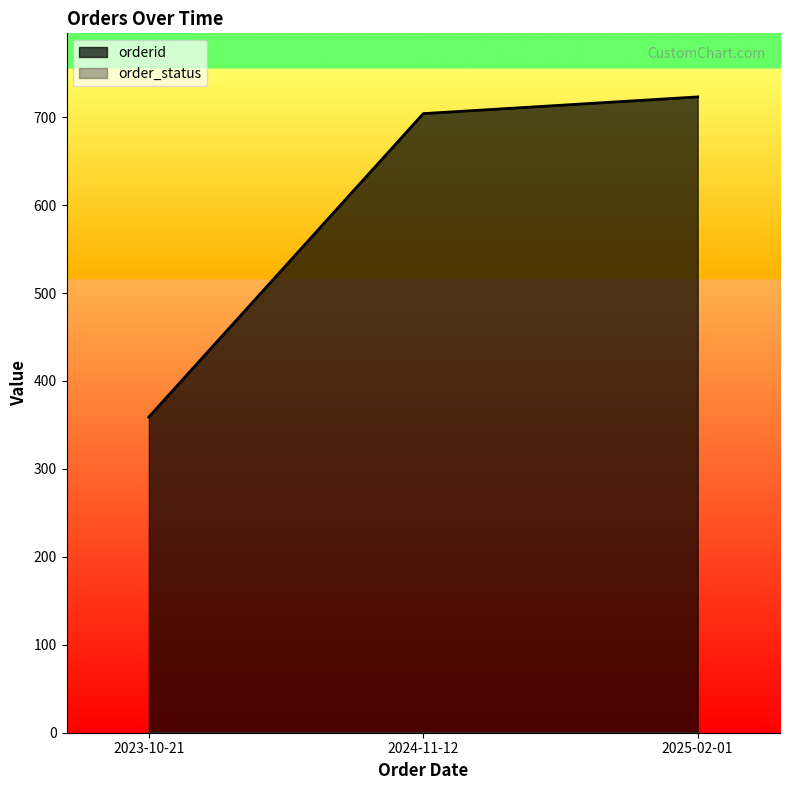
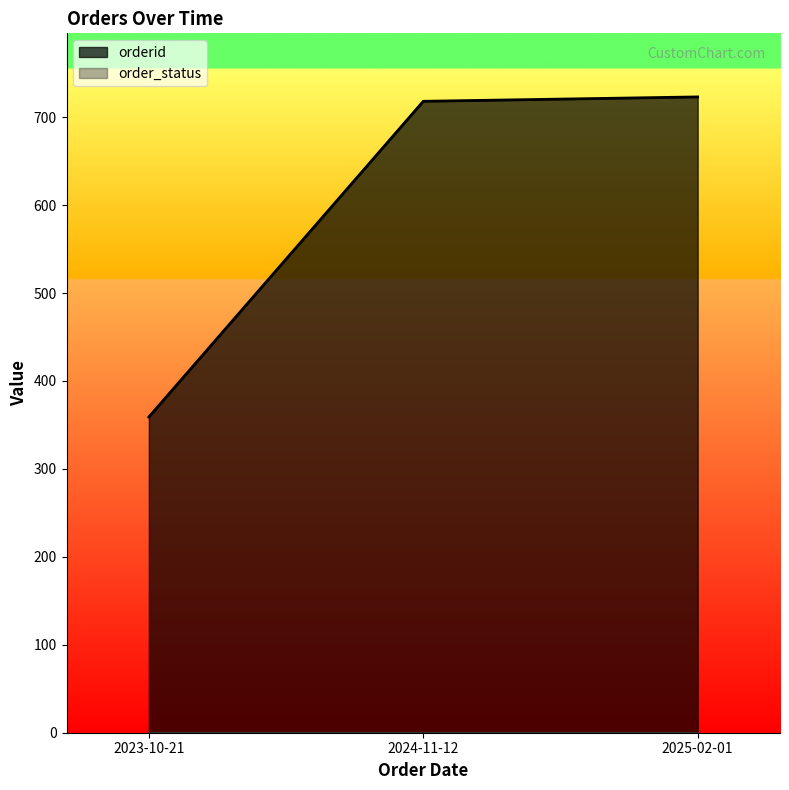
  {
    "orderid": {
      "2023-10-21": 360,
-     "2024-11-12": 700,
+     "2024-11-12": 720,
      "2025-02-01": 720
    },
    "order_status": {
      "2023-10-21": 0,
      "2024-11-12": 0,
      "2025-02-01": 0
    }
  }
